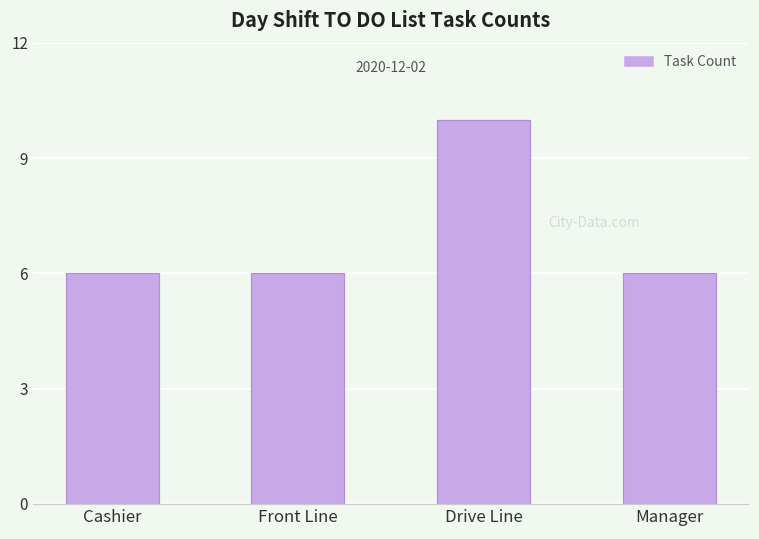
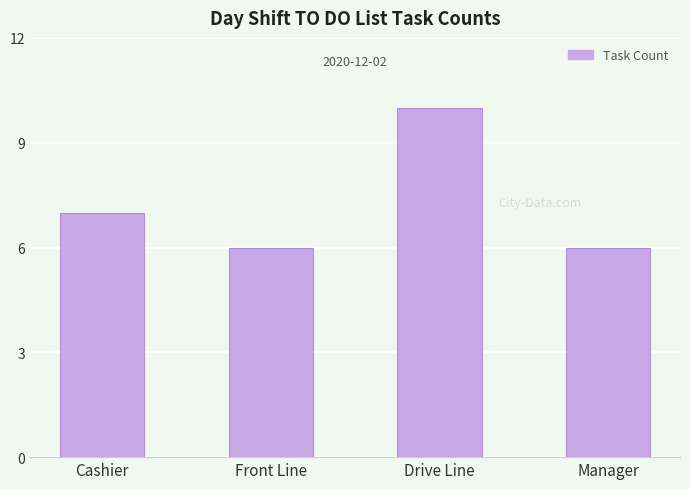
  {
-   "Cashier": 6,
+   "Cashier": 7,
    "Front Line": 6,
    "Drive Line": 10,
    "Manager": 6
  }
